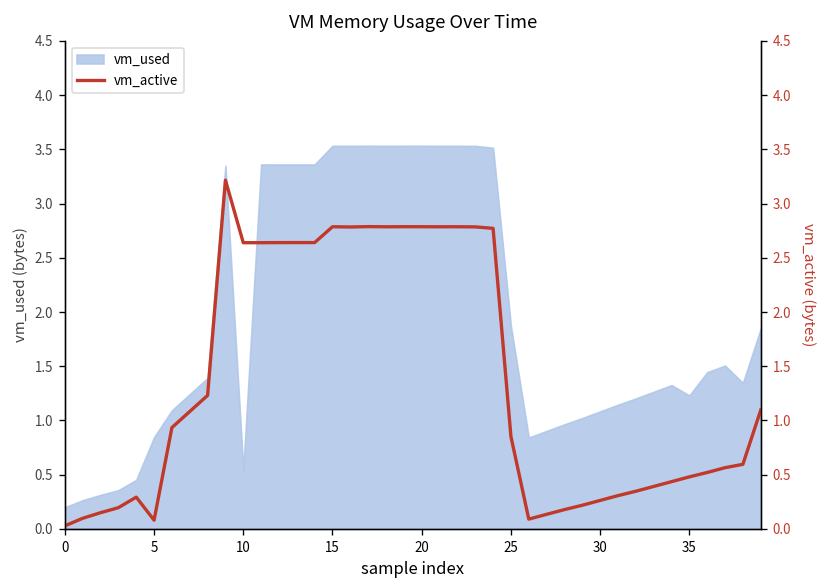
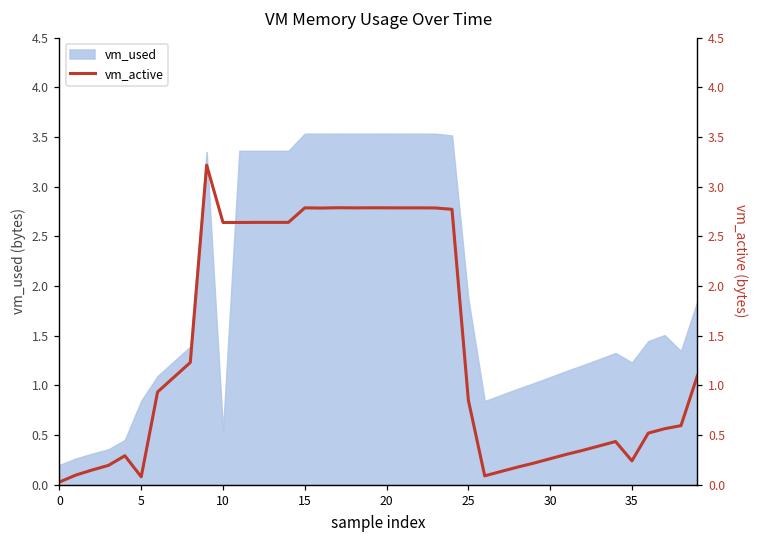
  {
    "vm_used": {
      "0": 0.2,
      "5": 0.8,
      "10": 0.5,
      "15": 3.5,
      "20": 3.5,
      "25": 1.9,
      "30": 1.1,
      "35": 1.2
    },
    "vm_active": {
      "0": 0.0,
      "5": 0.1,
      "10": 2.6,
      "15": 2.8,
      "20": 2.8,
      "25": 0.9,
      "30": 0.3,
-     "35": 0.5
+     "35": 0.2
    }
  }
